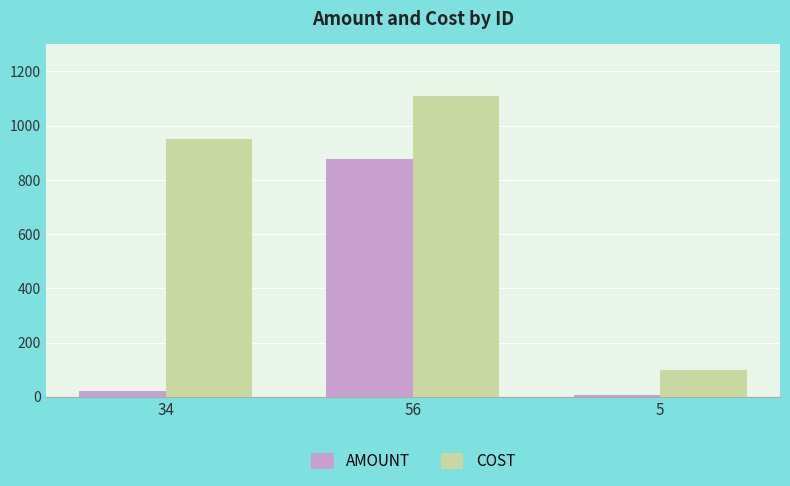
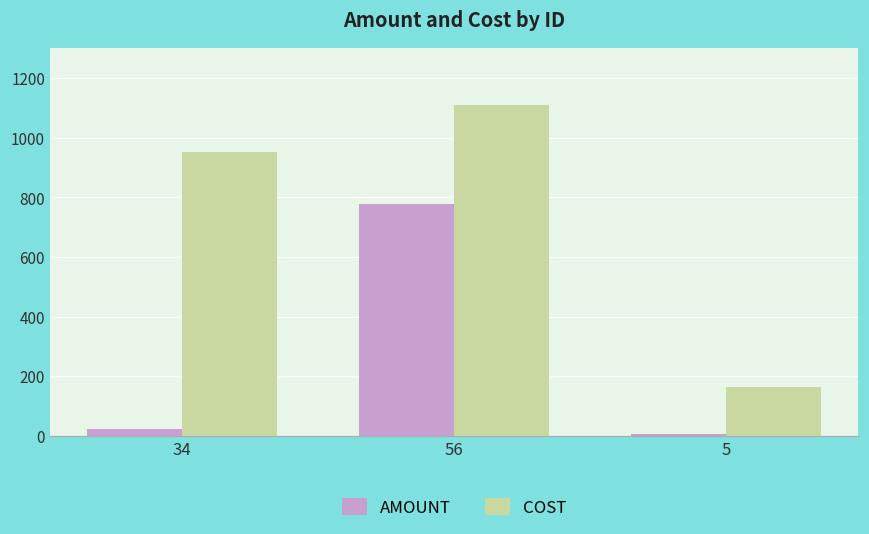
  {
    "AMOUNT": {
      "34": 20,
-     "56": 880
+     "56": 780
    },
    "COST": {
      "34": 950,
      "56": 1110,
-     "5": 100
+     "5": 160
    }
  }
